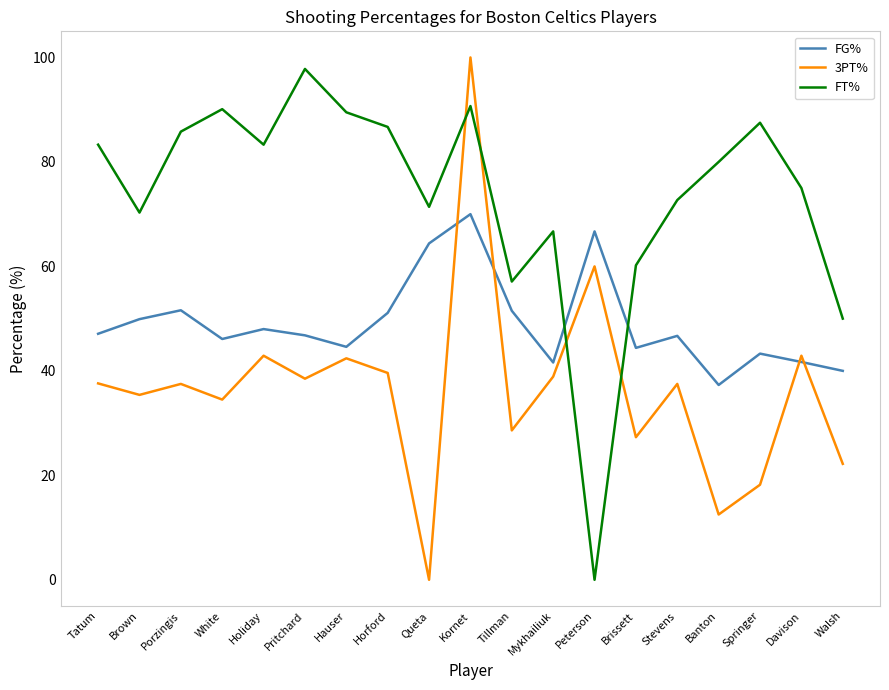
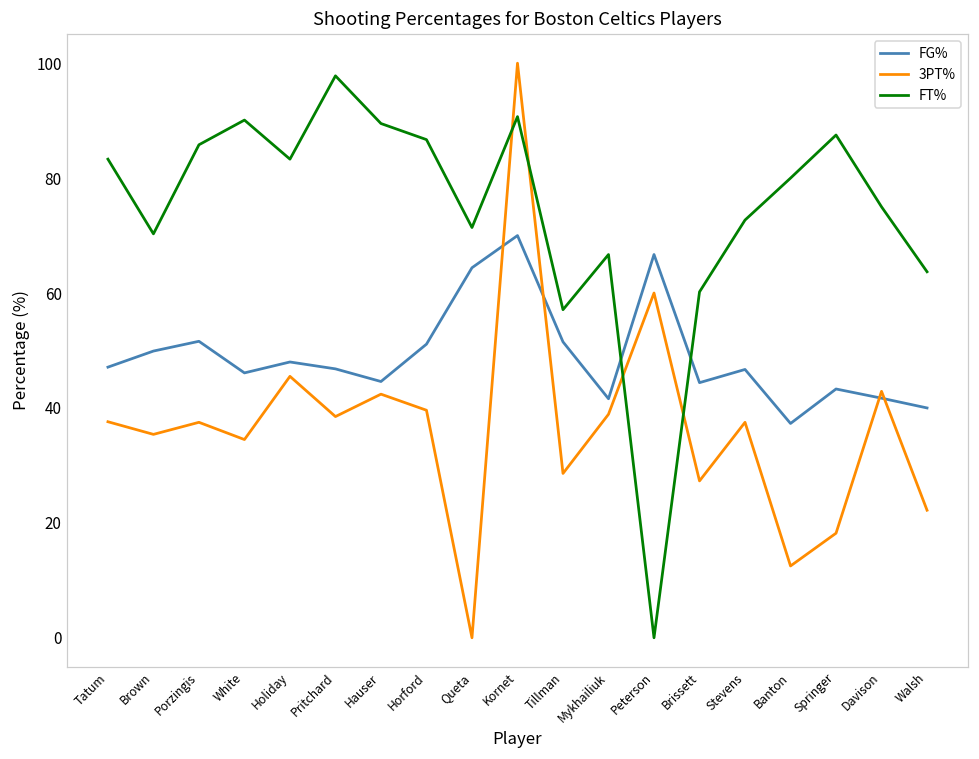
  {
    "FG%": {
      "Tatum": 47,
      "Brown": 50,
      "Porzingis": 52,
      "White": 46,
      "Holiday": 48,
      "Pritchard": 47,
      "Hauser": 45,
      "Horford": 51,
      "Queta": 64,
      "Kornet": 70,
      "Tillman": 52,
      "Mykhailiuk": 42,
      "Peterson": 67,
      "Brissett": 44,
      "Stevens": 47,
      "Banton": 37,
      "Springer": 43,
      "Davison": 42,
      "Walsh": 40
    },
    "3PT%": {
      "Tatum": 38,
      "Brown": 35,
      "Porzingis": 38,
      "White": 35,
-     "Holiday": 43,
+     "Holiday": 46,
      "Pritchard": 39,
      "Hauser": 42,
      "Horford": 40,
      "Queta": 0,
      "Kornet": 100,
      "Tillman": 29,
      "Mykhailiuk": 39,
      "Peterson": 60,
      "Brissett": 27,
      "Stevens": 38,
      "Banton": 13,
      "Springer": 18,
      "Davison": 43,
      "Walsh": 22
    },
    "FT%": {
      "Tatum": 83,
      "Brown": 70,
      "Porzingis": 86,
      "White": 90,
      "Holiday": 83,
      "Pritchard": 98,
      "Hauser": 90,
      "Horford": 87,
      "Queta": 71,
      "Kornet": 91,
      "Tillman": 57,
      "Mykhailiuk": 67,
      "Peterson": 0,
      "Brissett": 60,
      "Stevens": 73,
      "Banton": 80,
      "Springer": 88,
      "Davison": 75,
-     "Walsh": 50
+     "Walsh": 64
    }
  }
